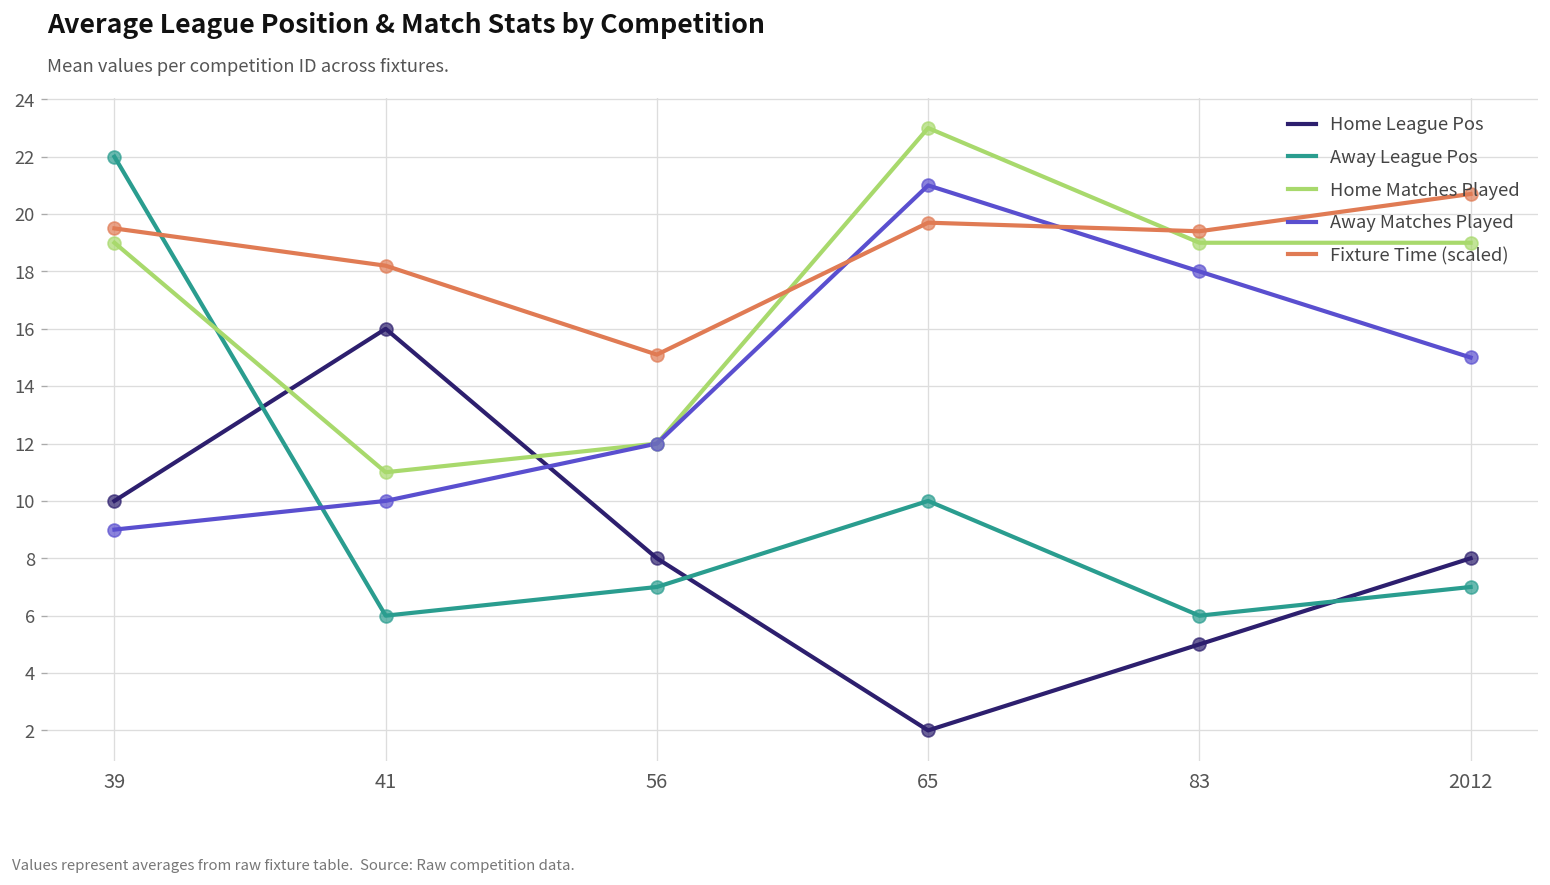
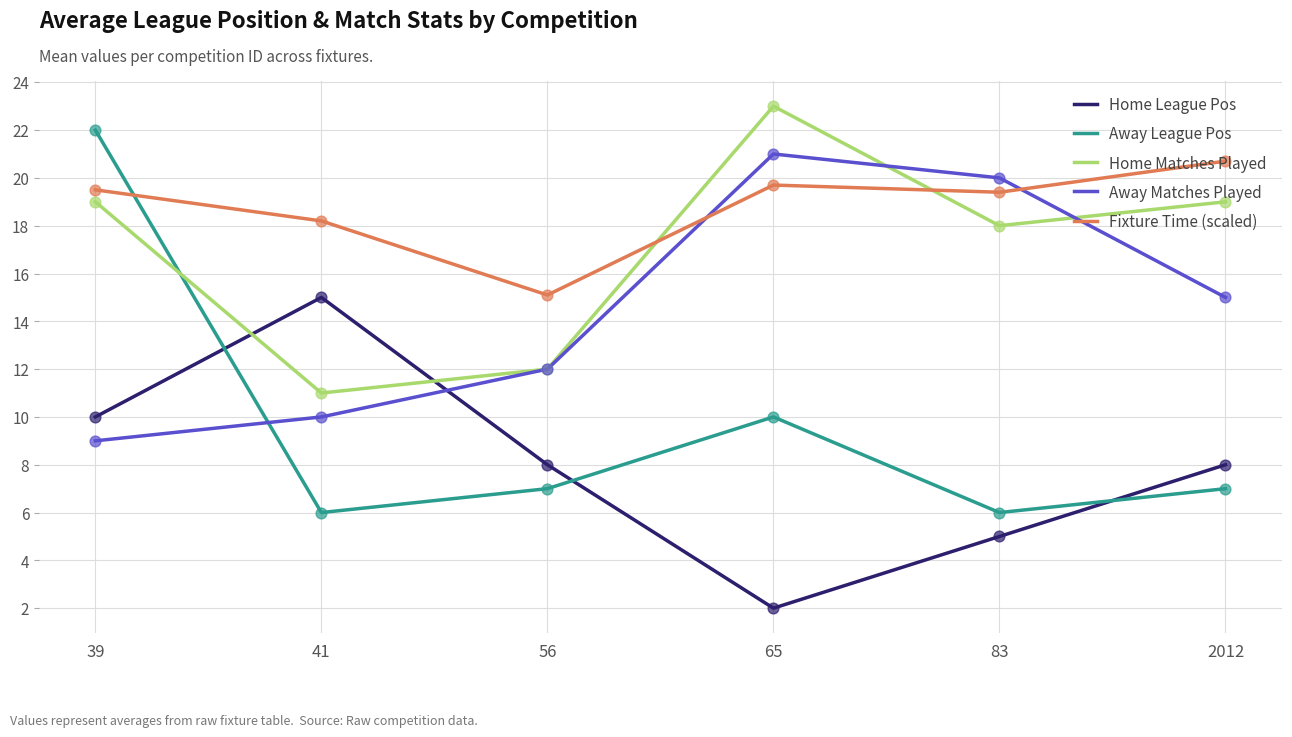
  {
    "Home League Pos": {
      "39": 10,
-     "41": 16,
+     "41": 15,
      "56": 8,
      "65": 2,
      "83": 5,
      "2012": 8
    },
    "Away League Pos": {
      "39": 22,
      "41": 6,
      "56": 7,
      "65": 10,
      "83": 6,
      "2012": 7
    },
    "Home Matches Played": {
      "39": 19,
      "41": 11,
      "65": 23,
-     "83": 19,
+     "83": 18,
      "2012": 19
    },
    "Away Matches Played": {
      "39": 9,
      "41": 10,
      "65": 21,
-     "83": 18,
+     "83": 20,
      "2012": 15
    },
    "Fixture Time (scaled)": {
      "39": 19.5,
      "41": 18.2,
      "56": 15,
      "65": 19.7,
      "83": 19.4,
      "2012": 20.7
    }
  }
